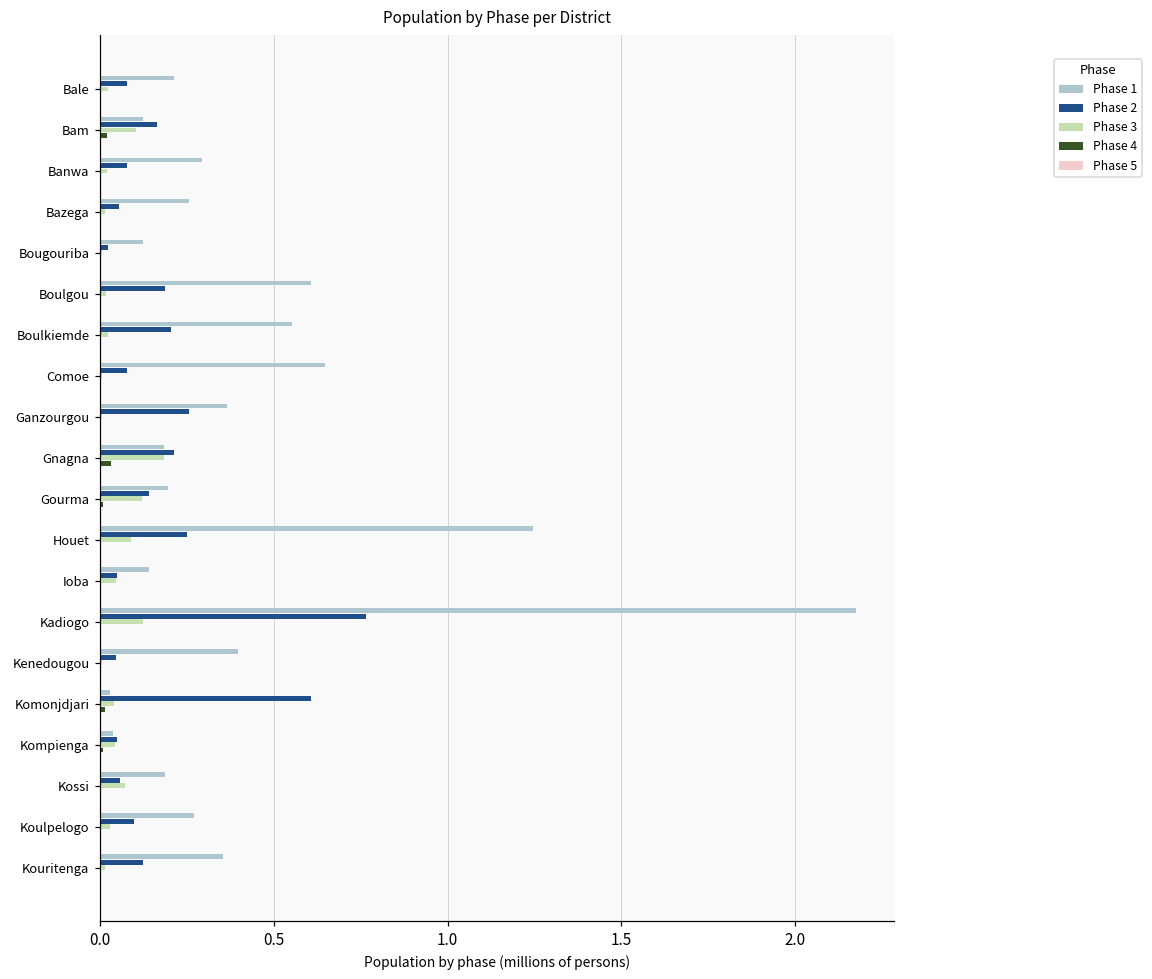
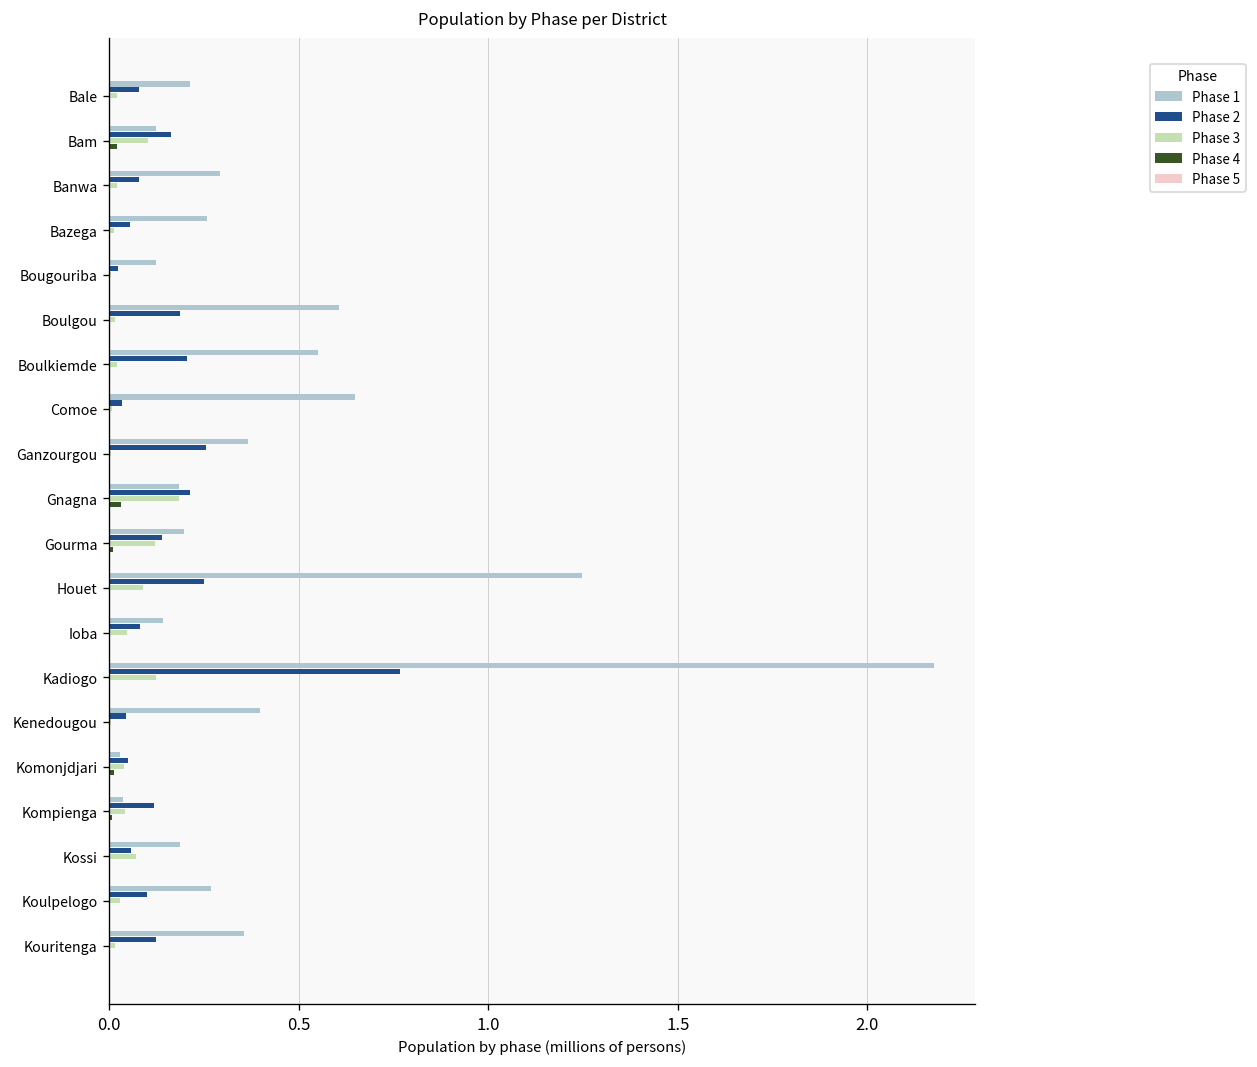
  {
    "Phase 2": {
      "Bale": 0.08,
      "Bam": 0.16,
      "Banwa": 0.08,
      "Bazega": 0.06,
      "Bougouriba": 0.02,
      "Boulgou": 0.19,
      "Boulkiemde": 0.20,
-     "Comoe": 0.08,
+     "Comoe": 0.03,
      "Ganzourgou": 0.26,
      "Gnagna": 0.21,
      "Gourma": 0.14,
      "Houet": 0.25,
-     "Ioba": 0.05,
+     "Ioba": 0.08,
      "Kadiogo": 0.77,
      "Kenedougou": 0.04,
-     "Komonjdjari": 0.61,
-     "Kompienga": 0.05,
+     "Komonjdjari": 0.05,
+     "Kompienga": 0.12,
      "Kossi": 0.06,
      "Koulpelogo": 0.10,
      "Kouritenga": 0.12
    },
    "Phase 4": {
      "Bale": 0.00,
      "Bam": 0.02,
      "Banwa": 0.00,
      "Bazega": 0.00,
      "Bougouriba": 0.00,
      "Boulgou": 0.00,
      "Boulkiemde": 0.00,
      "Comoe": 0.00,
      "Ganzourgou": 0.00,
      "Gnagna": 0.03,
      "Gourma": 0.01,
      "Houet": 0.00,
      "Kadiogo": 0.00,
      "Kenedougou": 0.00,
      "Komonjdjari": 0.01,
      "Kompienga": 0.01,
      "Kossi": 0.00,
      "Koulpelogo": 0.00,
      "Kouritenga": 0.00
    }
  }
